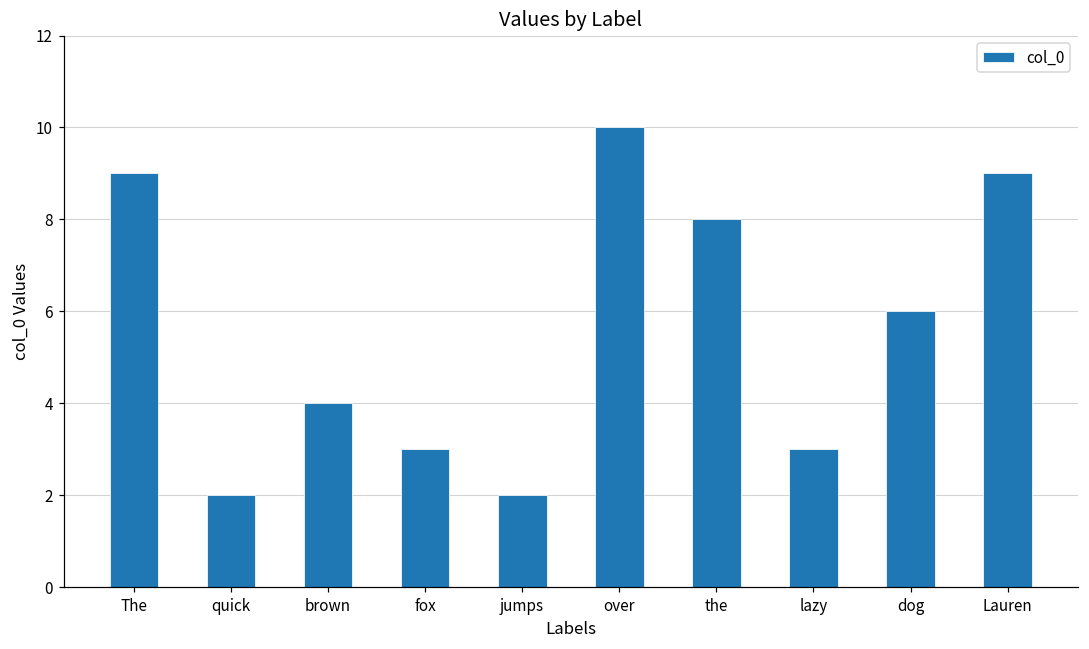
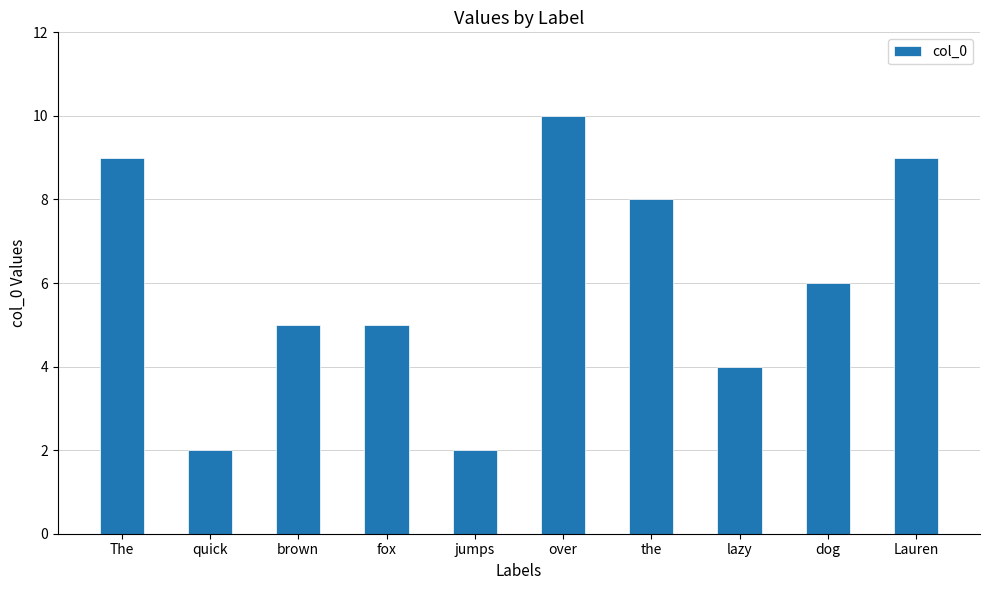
  {
    "The": 9,
    "quick": 2,
-   "brown": 4,
-   "fox": 3,
+   "brown": 5,
+   "fox": 5,
    "jumps": 2,
    "over": 10,
    "the": 8,
-   "lazy": 3,
+   "lazy": 4,
    "dog": 6,
    "Lauren": 9
  }
